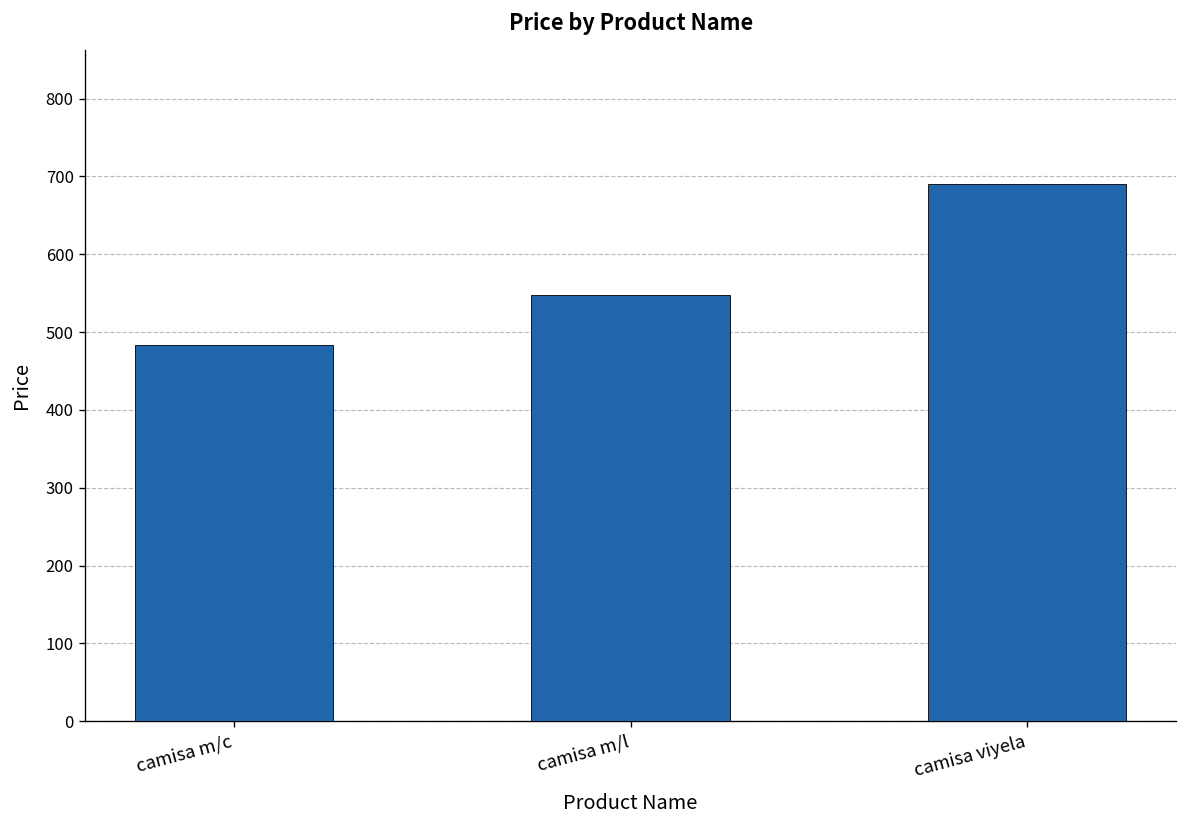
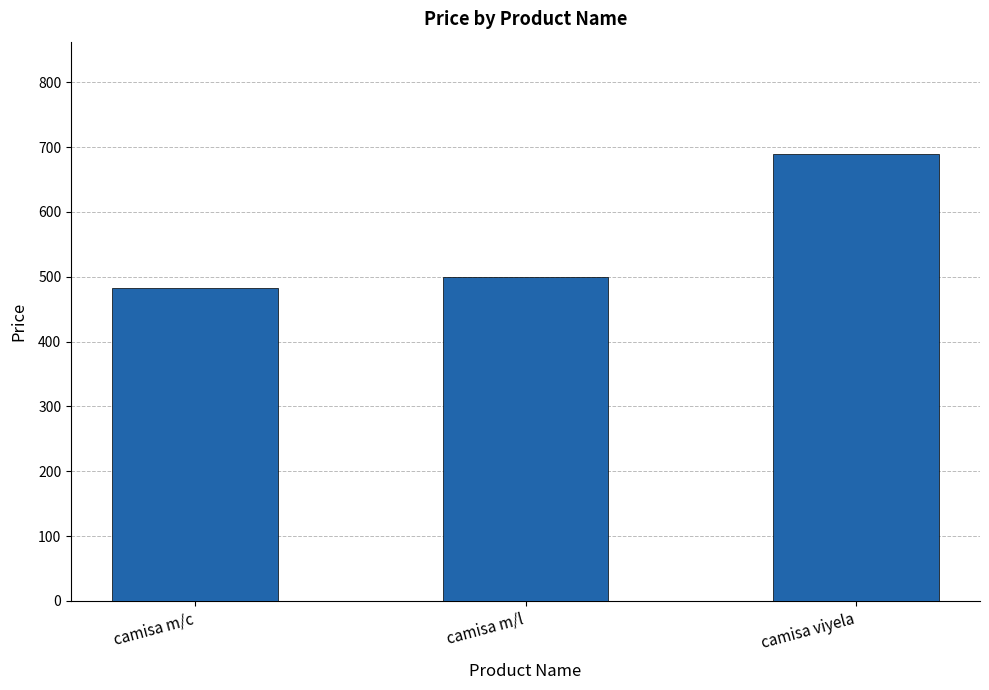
  {
    "camisa m/c": 480,
-   "camisa m/l": 550,
+   "camisa m/l": 500,
    "camisa viyela": 690
  }
